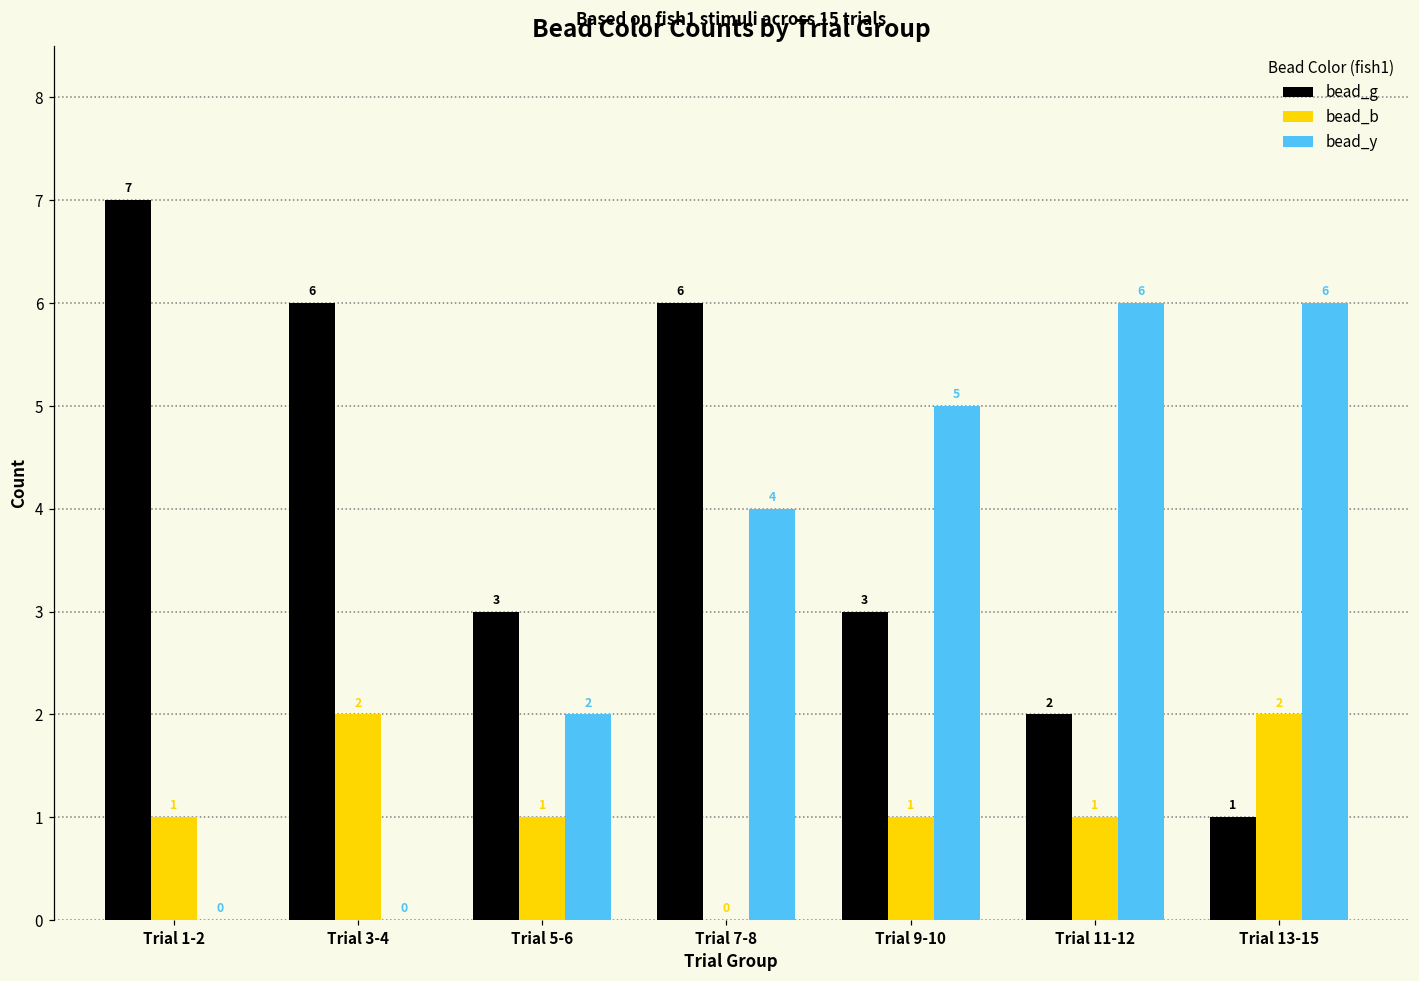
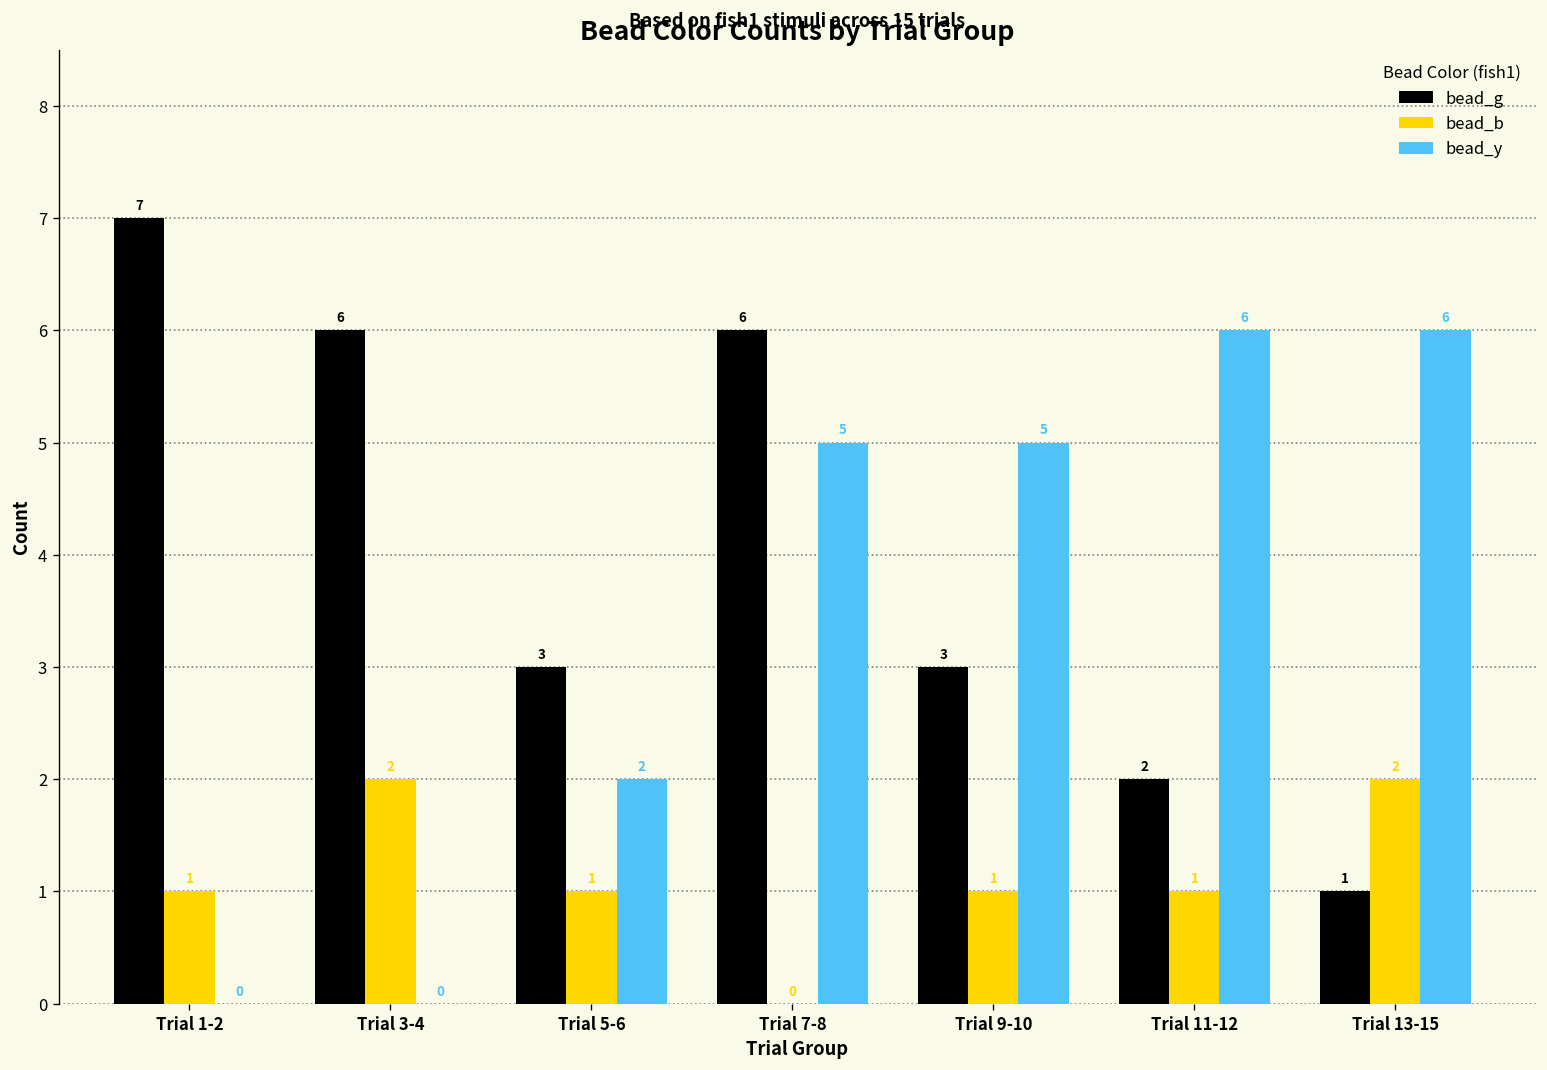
  {
    "bead_g": {
      "Trial 1-2": 7,
      "Trial 3-4": 6,
      "Trial 5-6": 3,
      "Trial 7-8": 6,
      "Trial 9-10": 3,
      "Trial 11-12": 2,
      "Trial 13-15": 1
    },
    "bead_b": {
      "Trial 1-2": 1,
      "Trial 3-4": 2,
      "Trial 5-6": 1,
      "Trial 7-8": 0,
      "Trial 9-10": 1,
      "Trial 11-12": 1,
      "Trial 13-15": 2
    },
    "bead_y": {
      "Trial 1-2": 0,
      "Trial 3-4": 0,
      "Trial 5-6": 2,
-     "Trial 7-8": 4,
+     "Trial 7-8": 5,
      "Trial 9-10": 5,
      "Trial 11-12": 6,
      "Trial 13-15": 6
    }
  }
